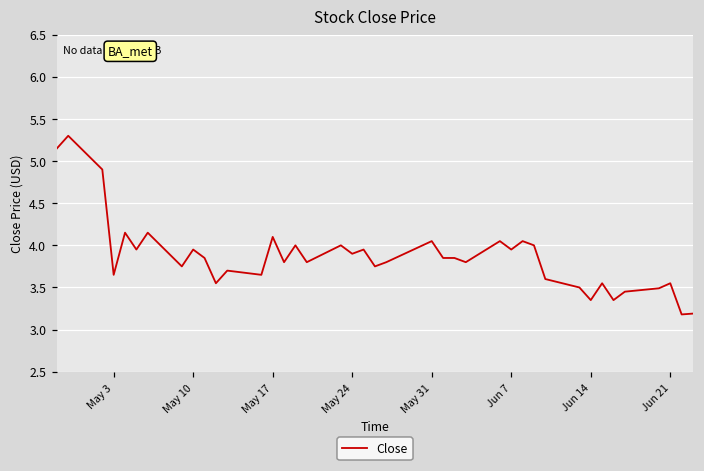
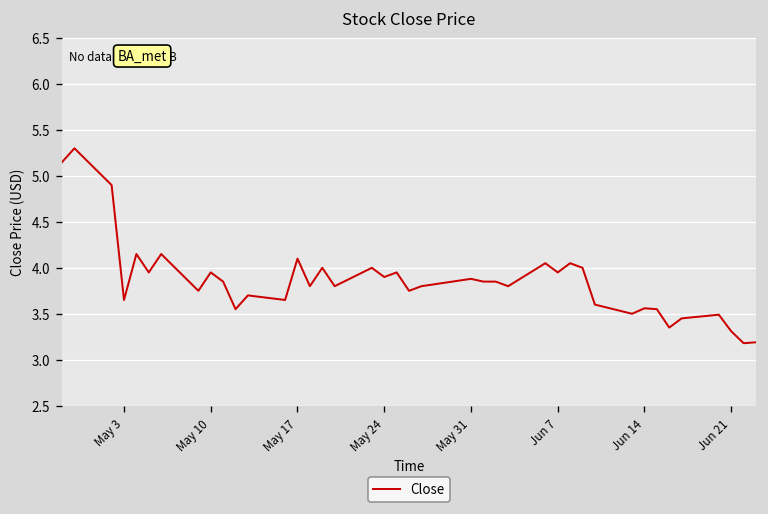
  {
    "May 3": 3.7,
    "May 10": 4.0,
    "May 17": 4.1,
    "May 24": 3.9,
-   "May 31": 4.1,
+   "May 31": 3.9,
    "Jun 7": 4.0,
-   "Jun 14": 3.4,
-   "Jun 21": 3.6
+   "Jun 14": 3.6,
+   "Jun 21": 3.3
  }
